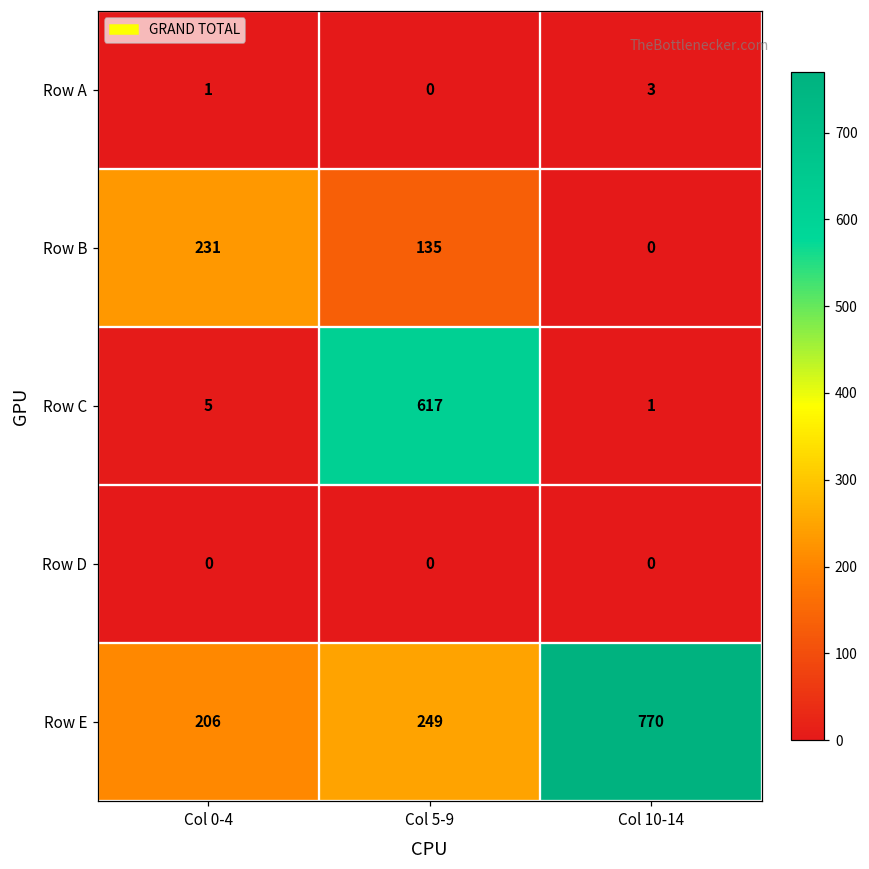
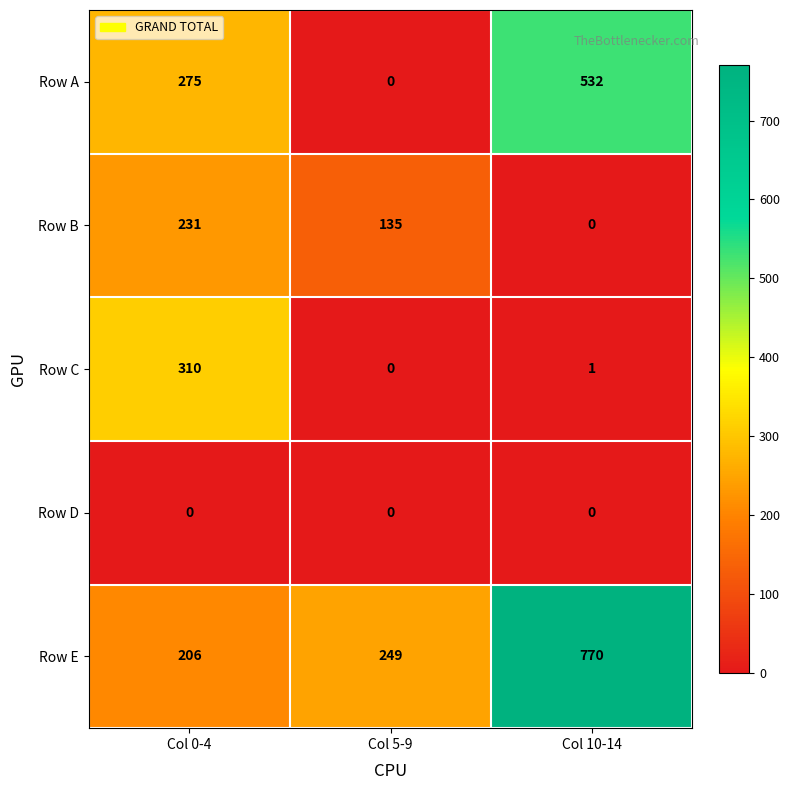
  {
    "Row A": {
-     "Col 0-4": 1,
+     "Col 0-4": 275,
      "Col 5-9": 0,
-     "Col 10-14": 3
+     "Col 10-14": 532
    },
    "Row B": {
      "Col 0-4": 231,
      "Col 5-9": 135,
      "Col 10-14": 0
    },
    "Row C": {
-     "Col 0-4": 5,
-     "Col 5-9": 617,
+     "Col 0-4": 310,
+     "Col 5-9": 0,
      "Col 10-14": 1
    },
    "Row D": {
      "Col 0-4": 0,
      "Col 5-9": 0,
      "Col 10-14": 0
    },
    "Row E": {
      "Col 0-4": 206,
      "Col 5-9": 249,
      "Col 10-14": 770
    }
  }
